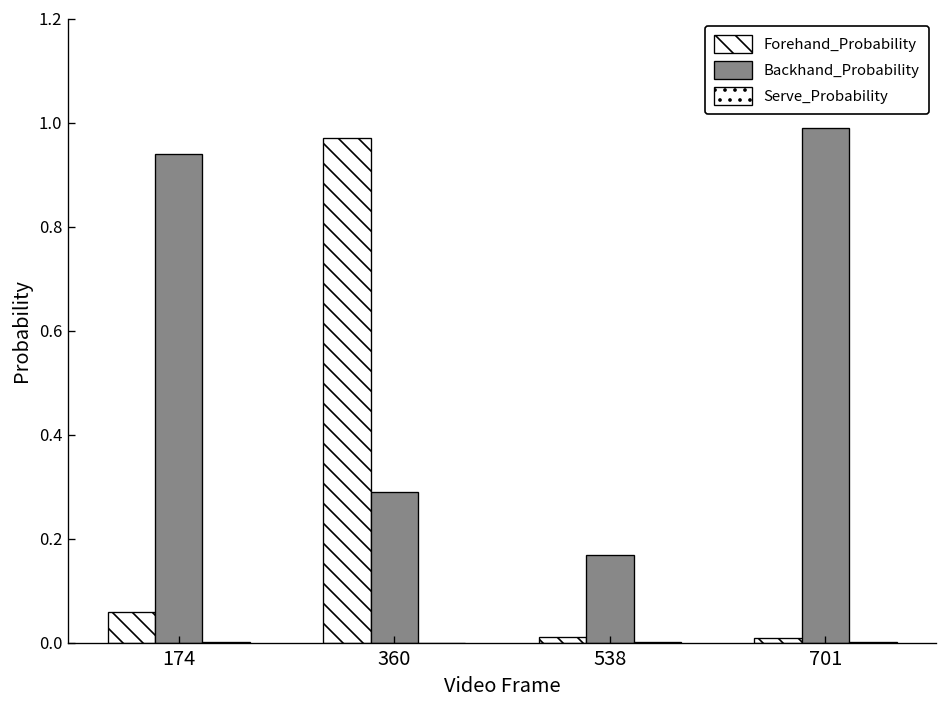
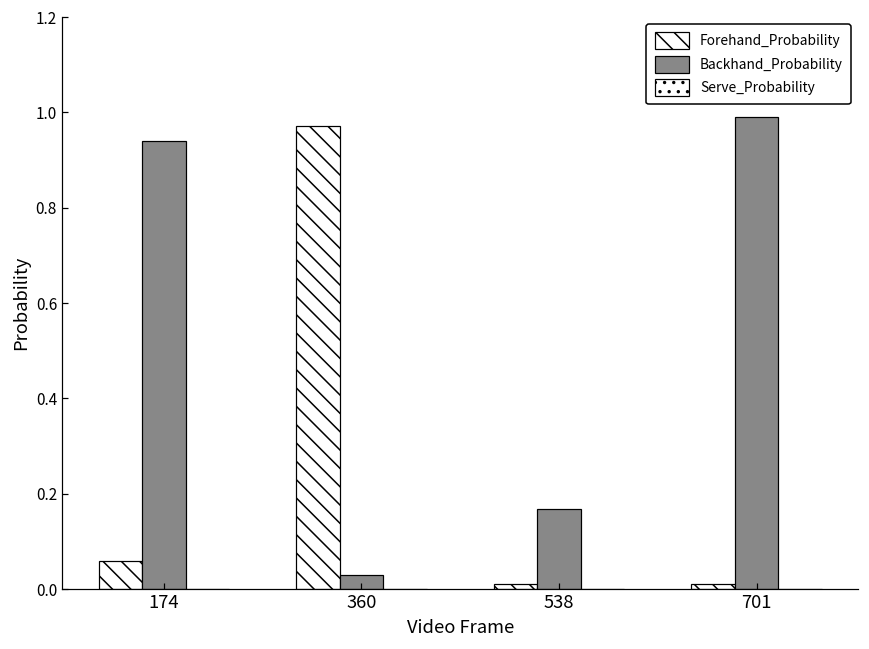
  {
    "Backhand_Probability": {
      "174": 0.94,
-     "360": 0.29,
+     "360": 0.03,
      "538": 0.17,
      "701": 0.99
    }
  }
